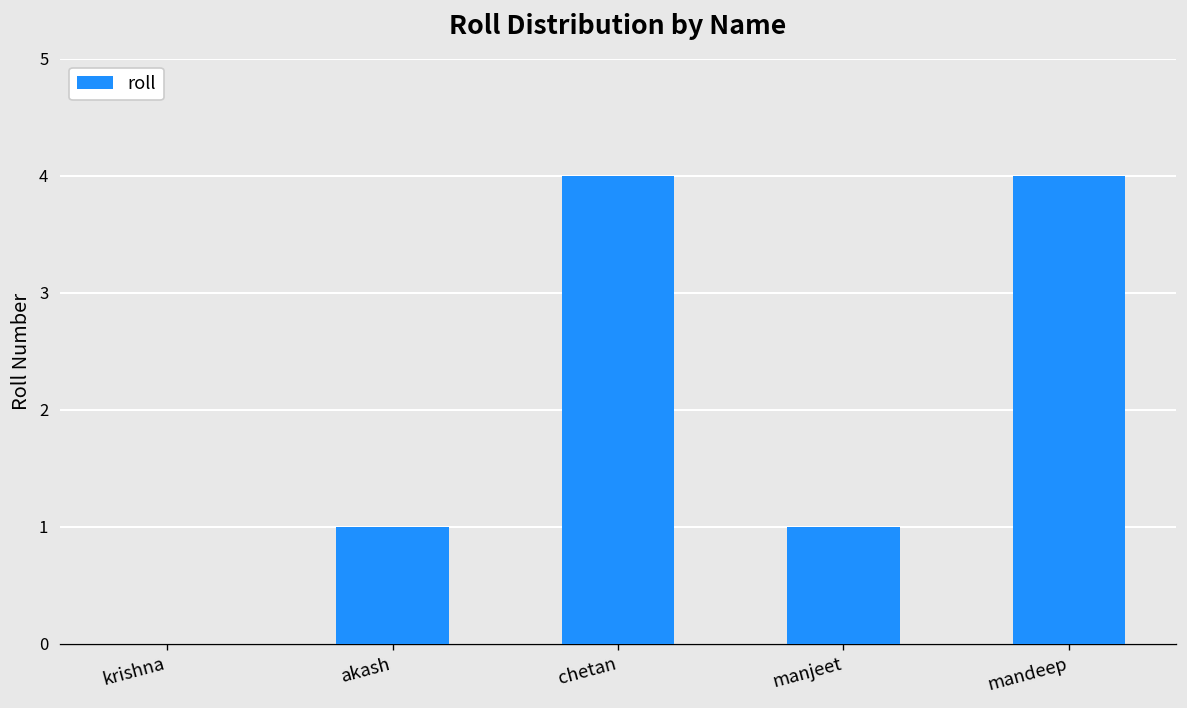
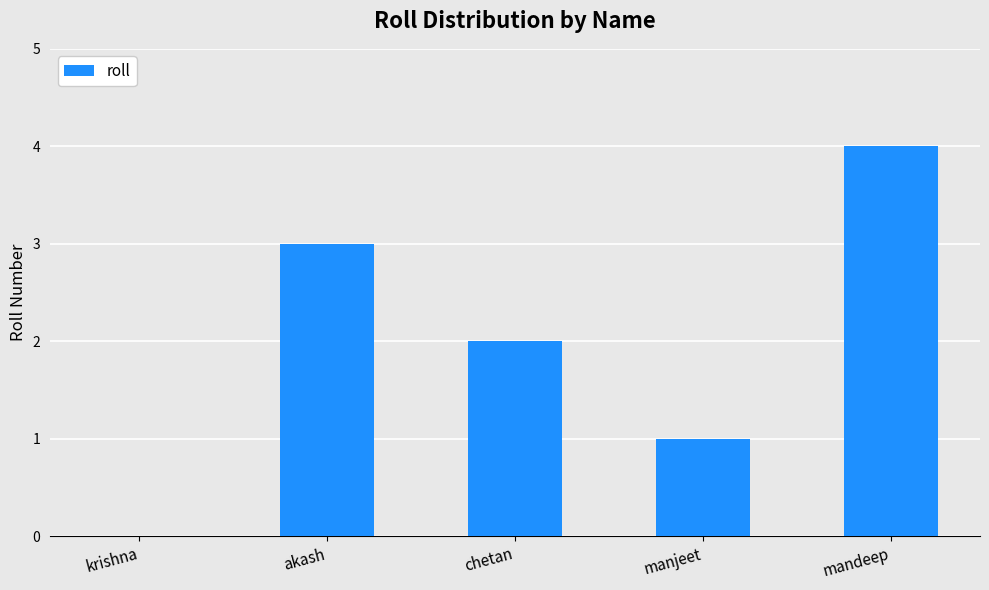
  {
    "krishna": 0,
-   "akash": 1,
-   "chetan": 4,
+   "akash": 3,
+   "chetan": 2,
    "manjeet": 1,
    "mandeep": 4
  }
